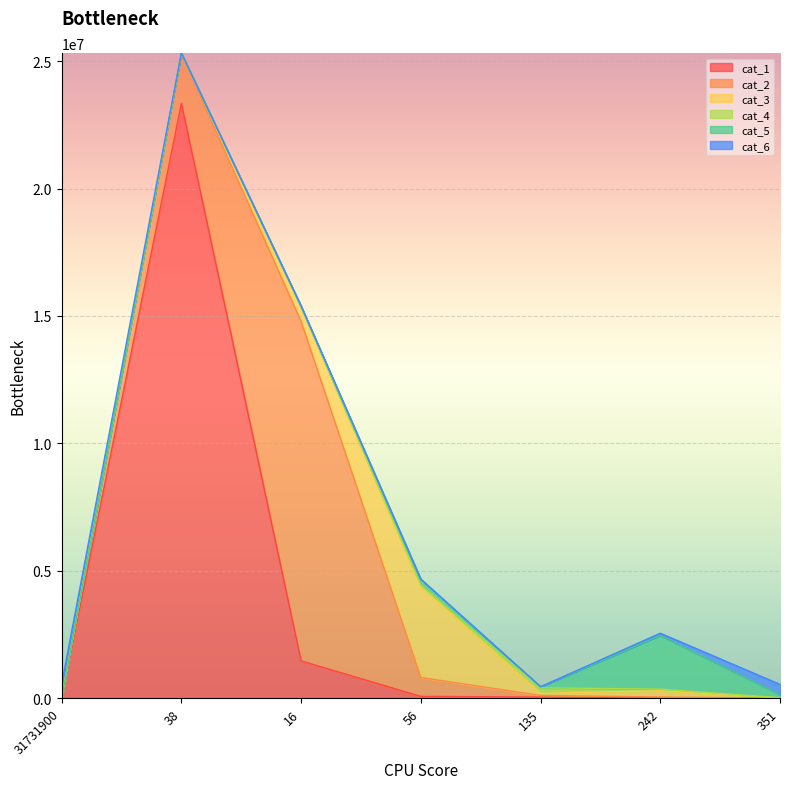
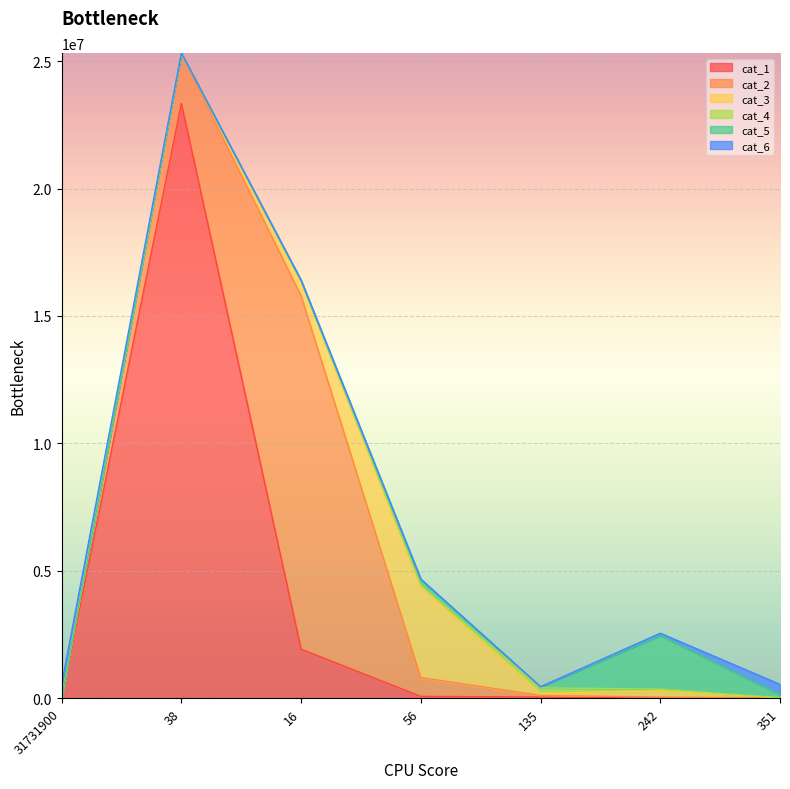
  {
    "cat_1": {
      "38": 23300000,
-     "16": 1500000,
+     "16": 1900000,
      "56": 100000
    },
    "cat_2": {
-     "16": 13300000,
+     "16": 13900000,
      "56": 700000
    },
    "cat_5": {
      "351": 100000
    },
    "cat_6": {
      "31731900": 500000,
      "351": 400000
    }
  }
